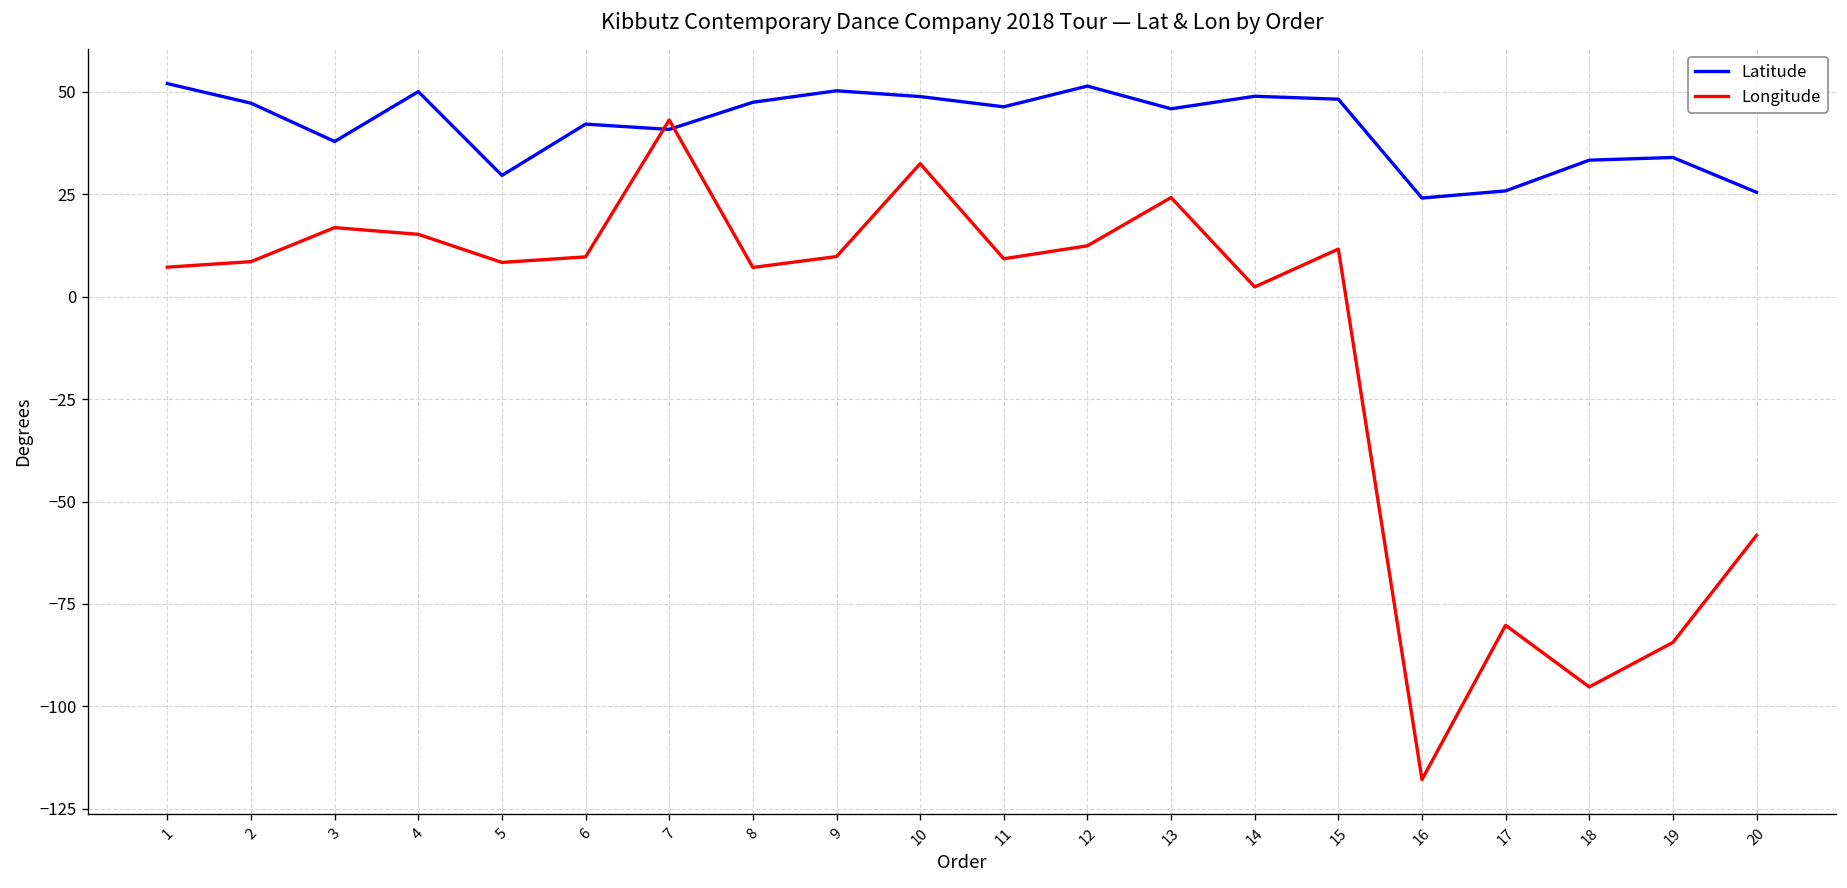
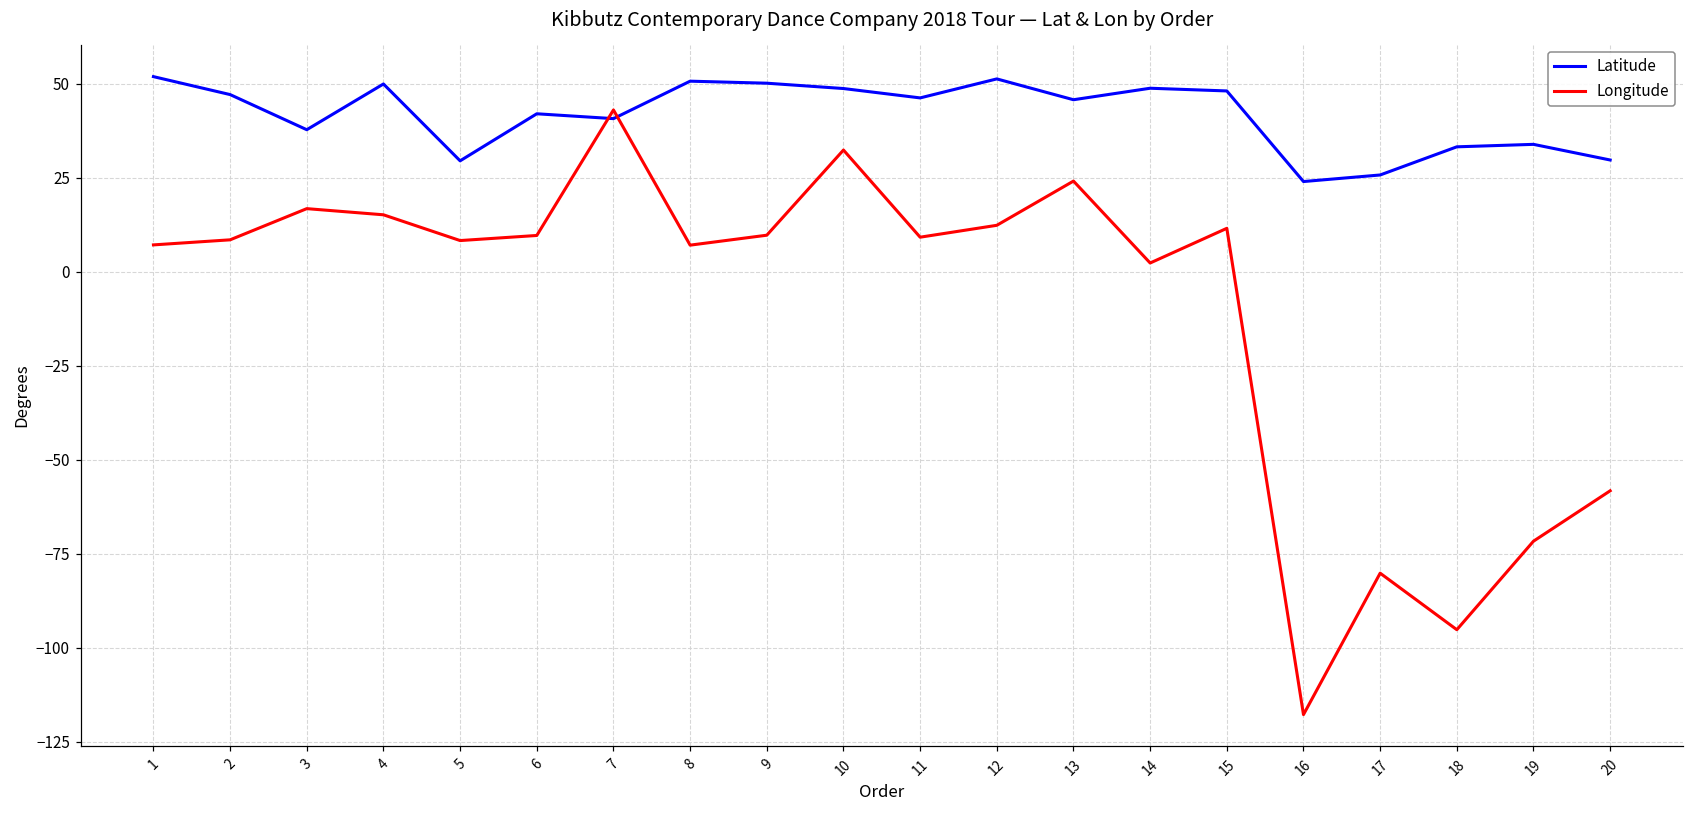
  {
    "Latitude": {
      "1": 52,
      "2": 47,
      "3": 38,
      "4": 50,
      "5": 30,
      "6": 42,
      "7": 41,
-     "8": 47,
+     "8": 51,
      "9": 50,
      "10": 49,
      "11": 46,
      "12": 51,
      "13": 46,
      "14": 49,
      "15": 48,
      "16": 24,
      "17": 26,
      "18": 33,
      "19": 34,
-     "20": 25
+     "20": 30
    },
    "Longitude": {
      "1": 7,
      "2": 9,
      "3": 17,
      "4": 15,
      "5": 8,
      "6": 10,
      "7": 43,
      "8": 7,
      "9": 10,
      "10": 32,
      "11": 9,
      "12": 12,
      "13": 24,
      "14": 2,
      "15": 12,
      "16": -118,
      "17": -80,
      "18": -95,
-     "19": -84,
+     "19": -72,
      "20": -58
    }
  }
